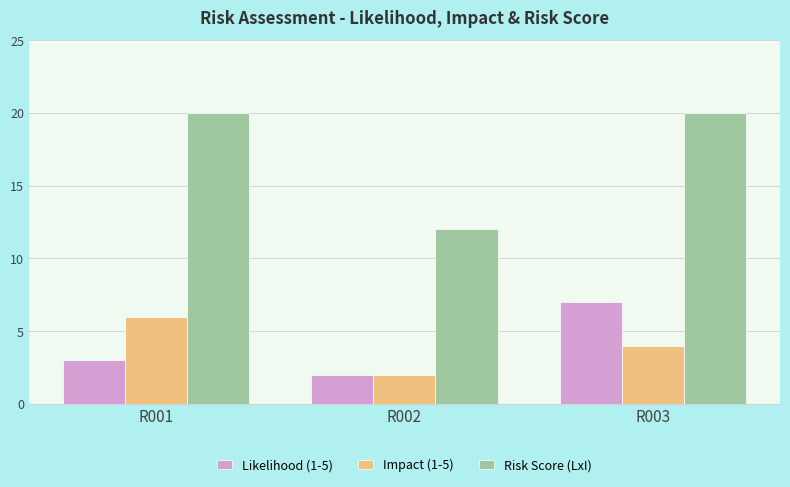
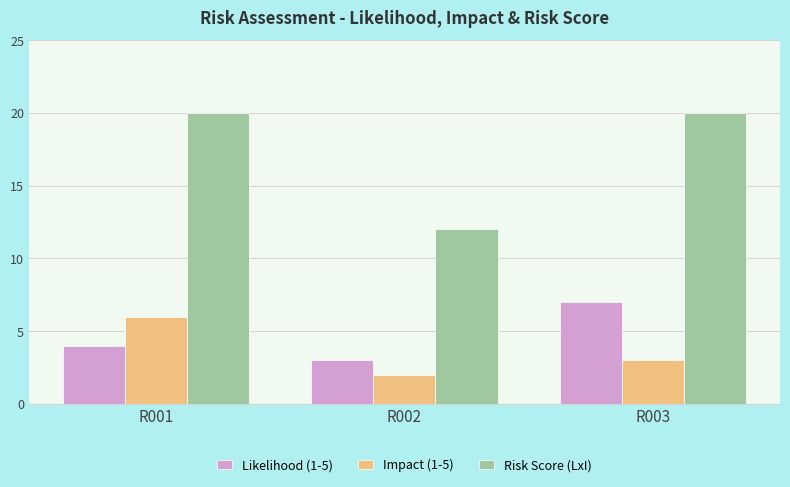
  {
    "Likelihood (1-5)": {
-     "R001": 3,
-     "R002": 2,
+     "R001": 4,
+     "R002": 3,
      "R003": 7
    },
    "Impact (1-5)": {
      "R001": 6,
      "R002": 2,
-     "R003": 4
+     "R003": 3
    },
    "Risk Score (LxI)": {
      "R001": 20,
      "R002": 12,
      "R003": 20
    }
  }
